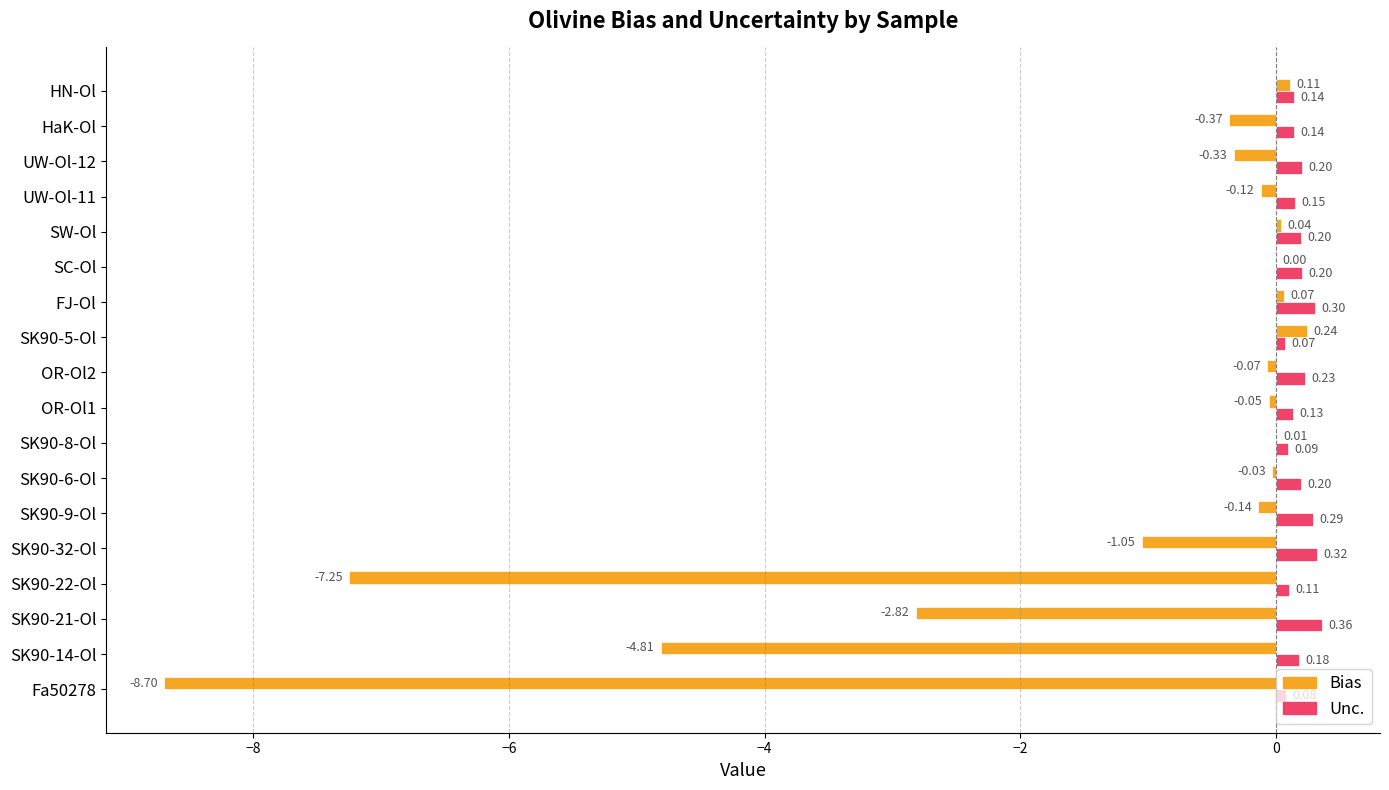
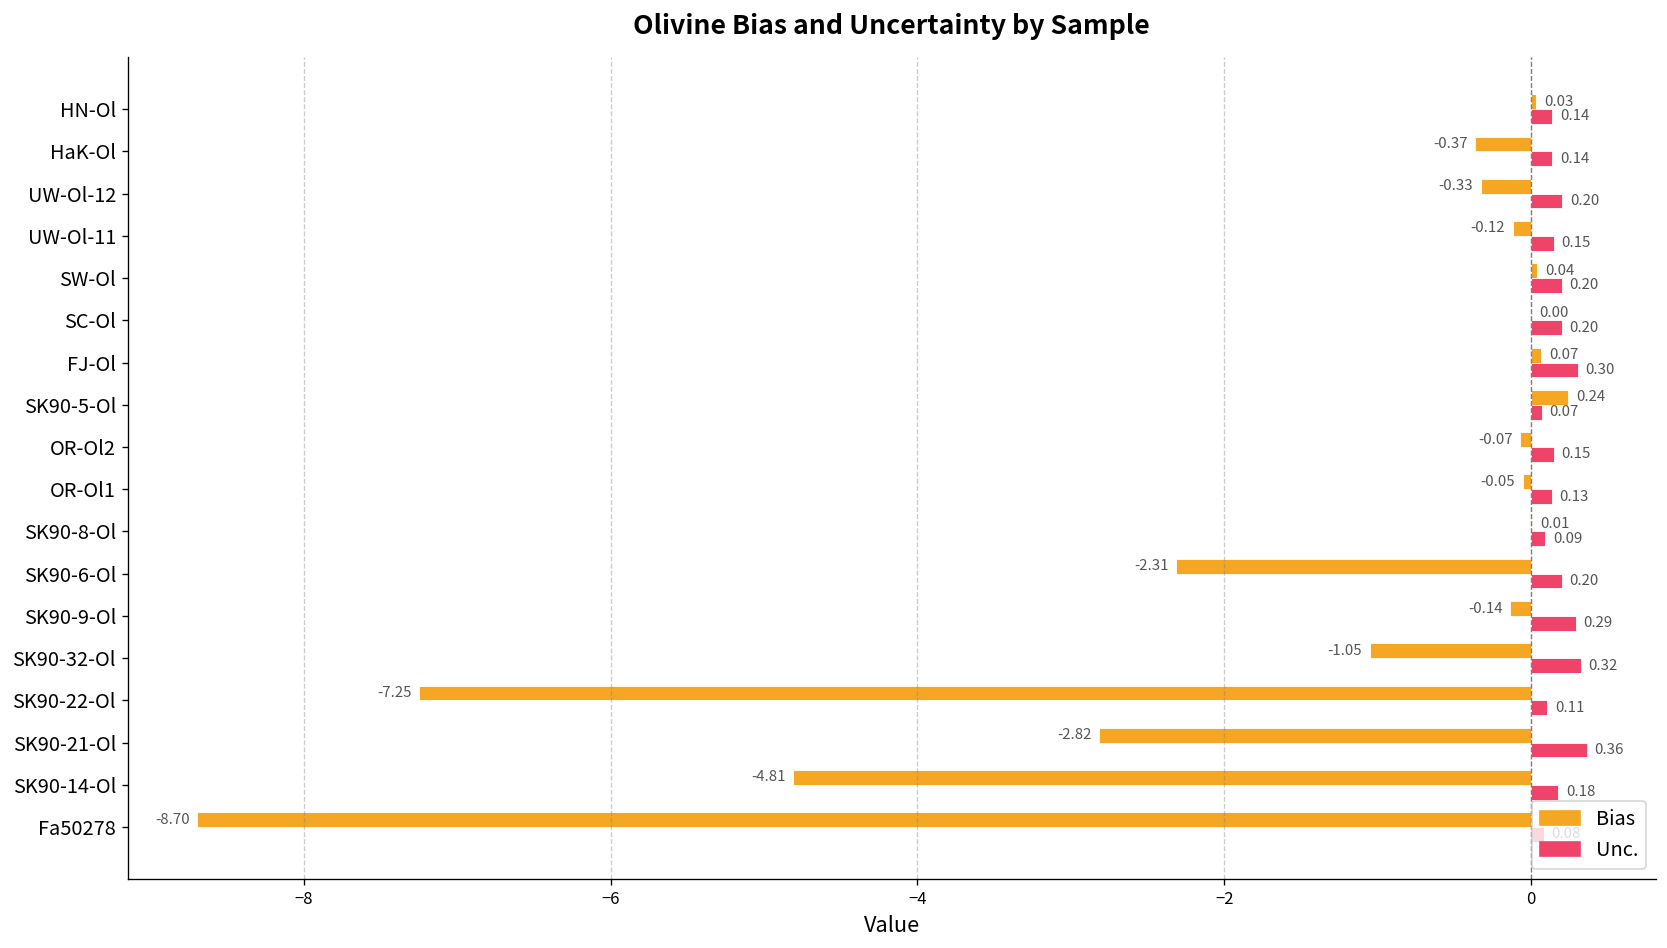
  {
    "Bias": {
-     "HN-Ol": 0.11,
+     "HN-Ol": 0.03,
      "HaK-Ol": -0.37,
      "UW-Ol-12": -0.33,
      "UW-Ol-11": -0.12,
      "SW-Ol": 0.04,
      "SC-Ol": 0.00,
      "FJ-Ol": 0.07,
      "SK90-5-Ol": 0.24,
      "OR-Ol2": -0.07,
      "OR-Ol1": -0.05,
      "SK90-8-Ol": 0.01,
-     "SK90-6-Ol": -0.03,
+     "SK90-6-Ol": -2.31,
      "SK90-9-Ol": -0.14,
      "SK90-32-Ol": -1.05,
      "SK90-22-Ol": -7.25,
      "SK90-21-Ol": -2.82,
      "SK90-14-Ol": -4.81,
      "Fa50278": -8.70
    },
    "Unc.": {
      "HN-Ol": 0.14,
      "HaK-Ol": 0.14,
      "UW-Ol-12": 0.20,
      "UW-Ol-11": 0.15,
      "SW-Ol": 0.20,
      "SC-Ol": 0.20,
      "FJ-Ol": 0.30,
      "SK90-5-Ol": 0.07,
-     "OR-Ol2": 0.23,
+     "OR-Ol2": 0.15,
      "OR-Ol1": 0.13,
      "SK90-8-Ol": 0.09,
      "SK90-6-Ol": 0.20,
      "SK90-9-Ol": 0.29,
      "SK90-32-Ol": 0.32,
      "SK90-22-Ol": 0.11,
      "SK90-21-Ol": 0.36,
      "SK90-14-Ol": 0.18
    }
  }
